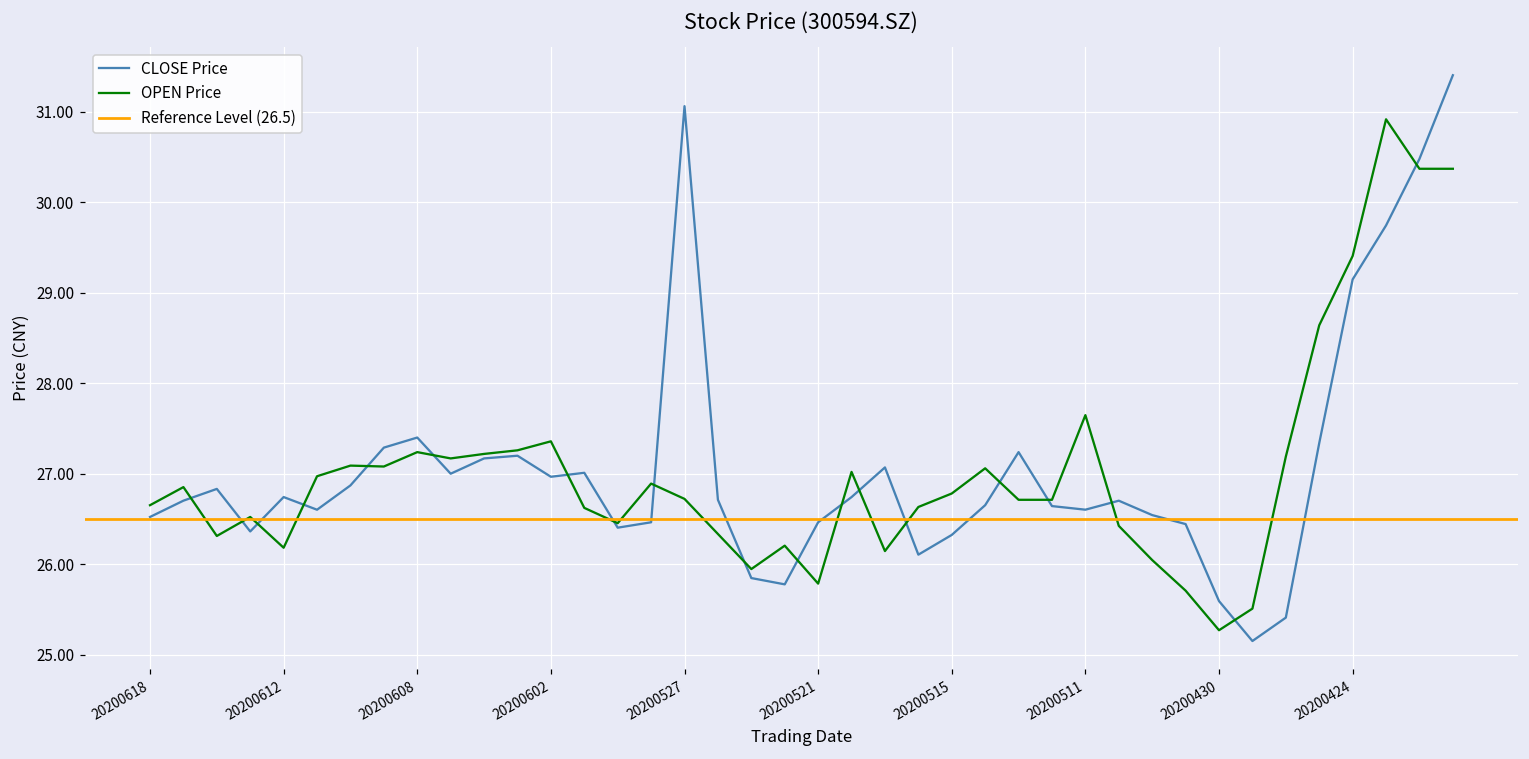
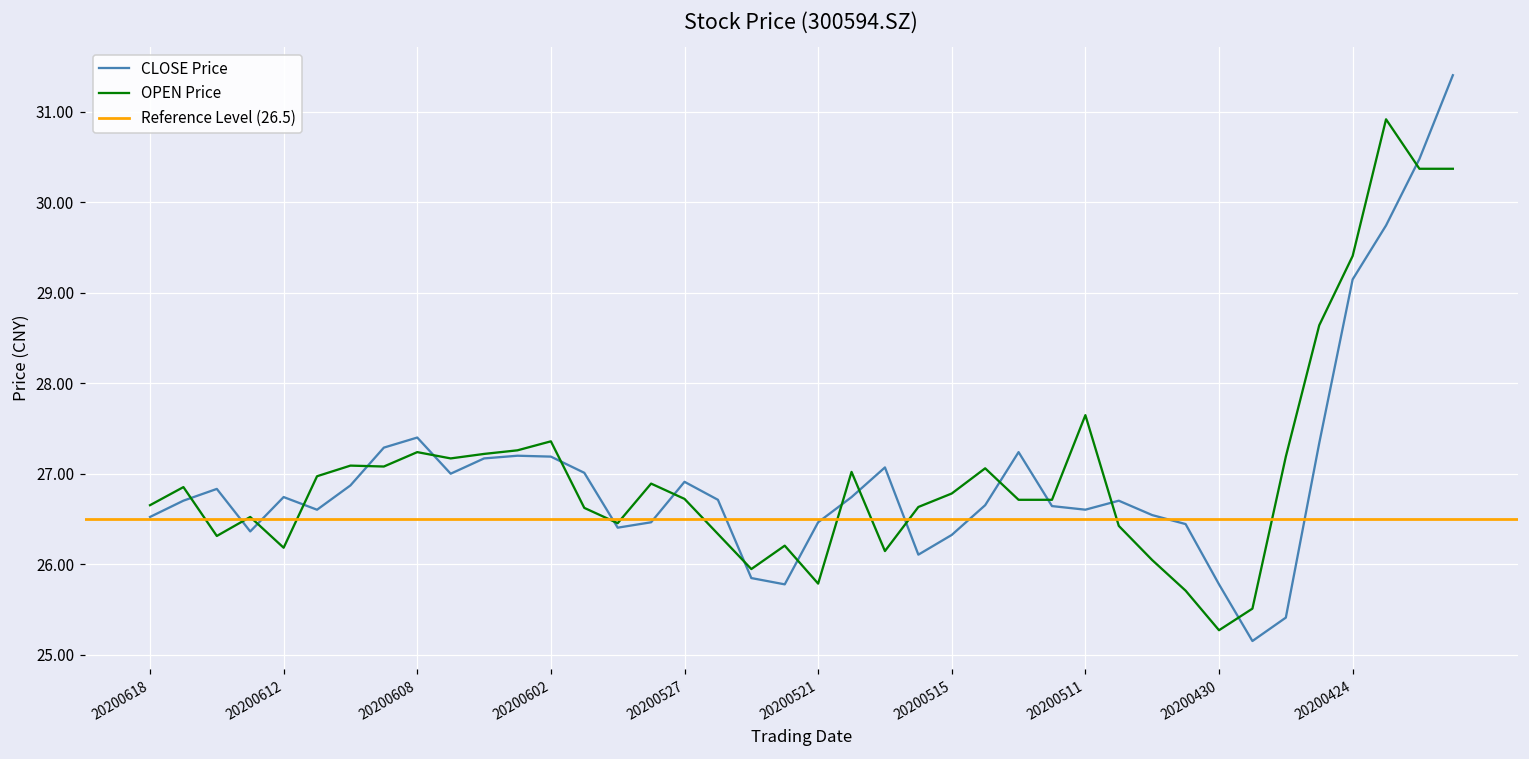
  {
    "CLOSE Price": {
      "20200618": 26.5,
      "20200612": 26.7,
      "20200608": 27.4,
-     "20200602": 27.0,
-     "20200527": 31.1,
+     "20200602": 27.2,
+     "20200527": 26.9,
      "20200521": 26.5,
      "20200515": 26.3,
      "20200511": 26.6,
-     "20200430": 25.6,
+     "20200430": 25.8,
      "20200424": 29.1
    },
    "OPEN Price": {
      "20200618": 26.7,
      "20200612": 26.2,
      "20200608": 27.2,
      "20200602": 27.4,
      "20200527": 26.7,
      "20200521": 25.8,
      "20200515": 26.8,
      "20200511": 27.6,
      "20200430": 25.3,
      "20200424": 29.4
    }
  }
